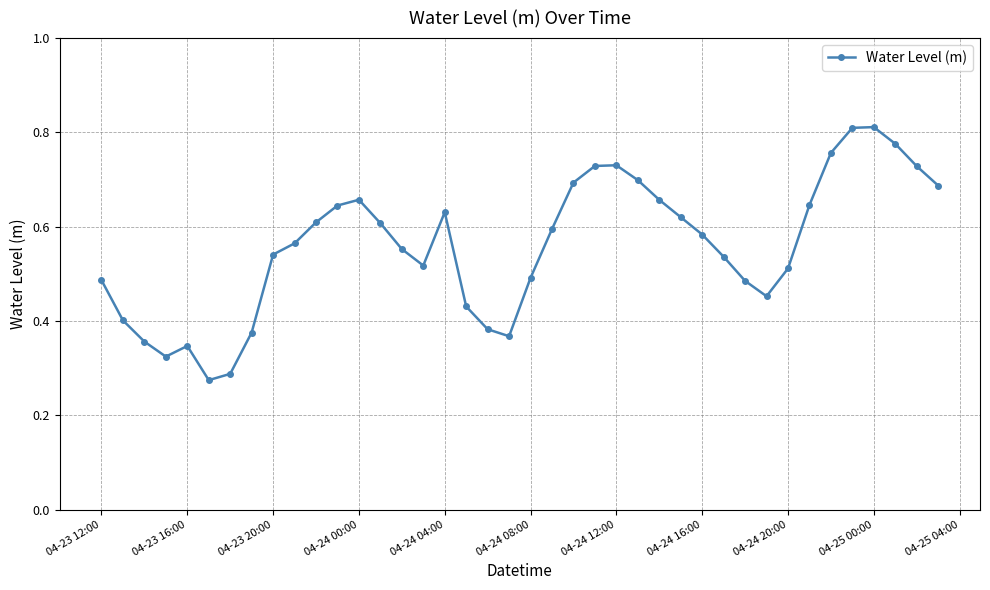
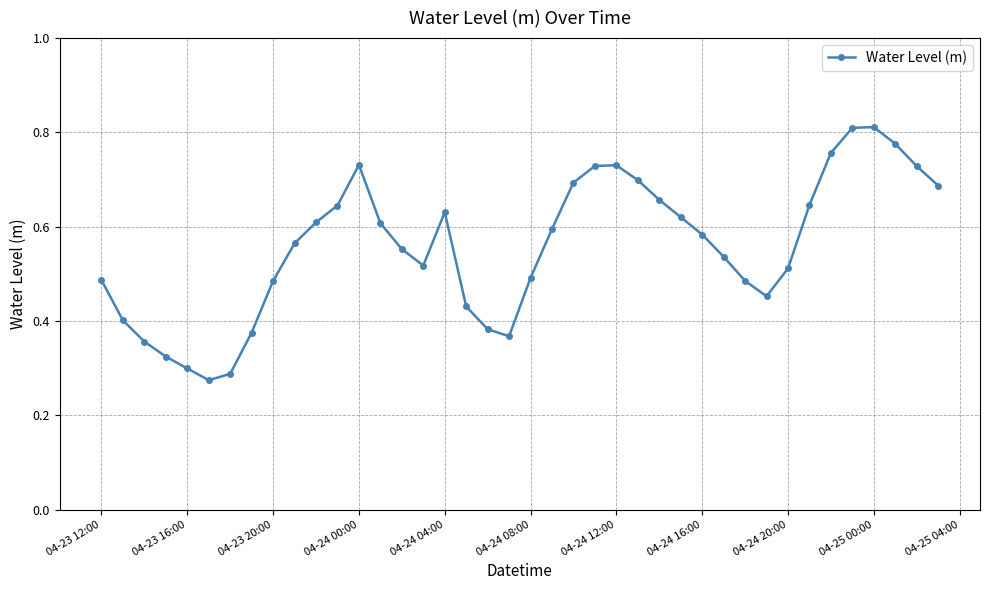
  {
    "04-23 12:00": 0.49,
-   "04-23 16:00": 0.35,
-   "04-23 20:00": 0.54,
-   "04-24 00:00": 0.66,
+   "04-23 16:00": 0.30,
+   "04-23 20:00": 0.48,
+   "04-24 00:00": 0.73,
    "04-24 04:00": 0.63,
    "04-24 08:00": 0.49,
    "04-24 12:00": 0.73,
    "04-24 16:00": 0.58,
    "04-24 20:00": 0.51,
    "04-25 00:00": 0.81
  }
